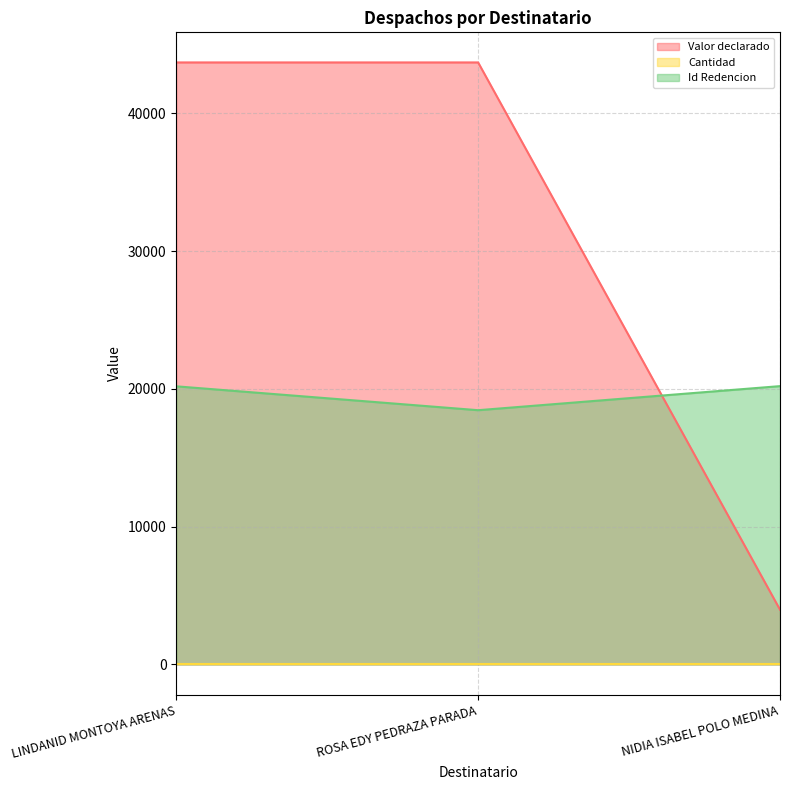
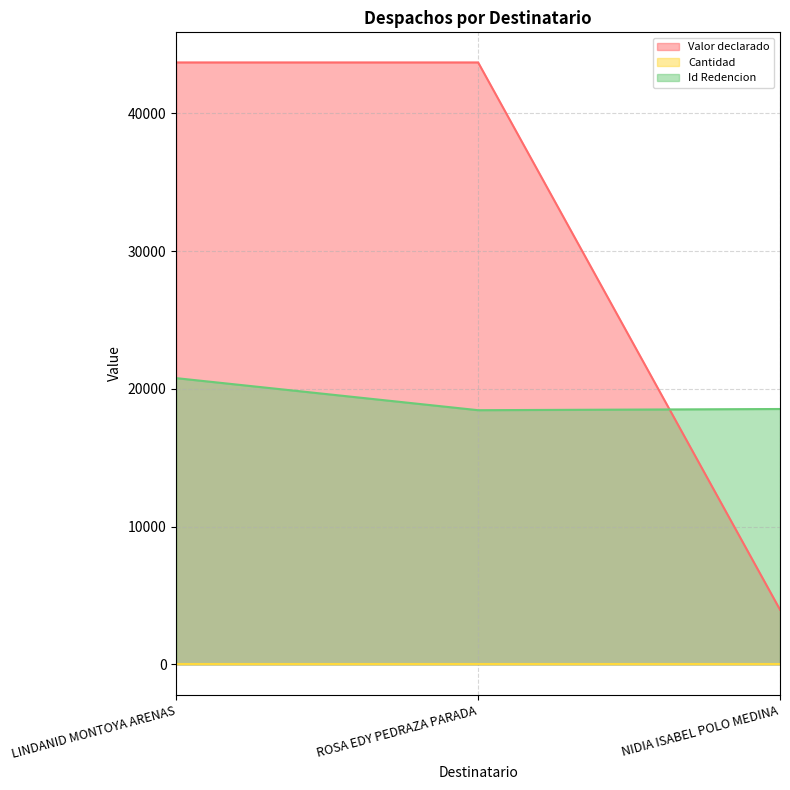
  {
    "Valor declarado": {
      "LINDANID MONTOYA ARENAS": 43700,
      "ROSA EDY PEDRAZA PARADA": 43700,
      "NIDIA ISABEL POLO MEDINA": 4000
    },
    "Cantidad": {
      "LINDANID MONTOYA ARENAS": 0,
      "ROSA EDY PEDRAZA PARADA": 0,
      "NIDIA ISABEL POLO MEDINA": 0
    },
    "Id Redencion": {
-     "LINDANID MONTOYA ARENAS": 20200,
+     "LINDANID MONTOYA ARENAS": 20800,
      "ROSA EDY PEDRAZA PARADA": 18500,
-     "NIDIA ISABEL POLO MEDINA": 20200
+     "NIDIA ISABEL POLO MEDINA": 18500
    }
  }
